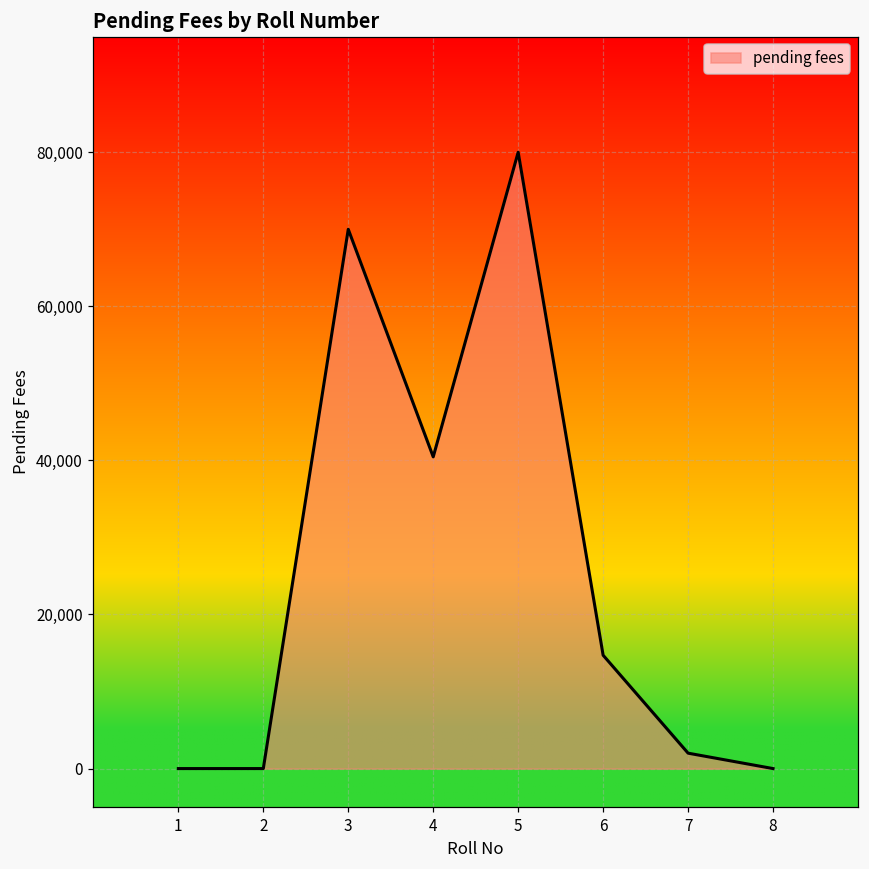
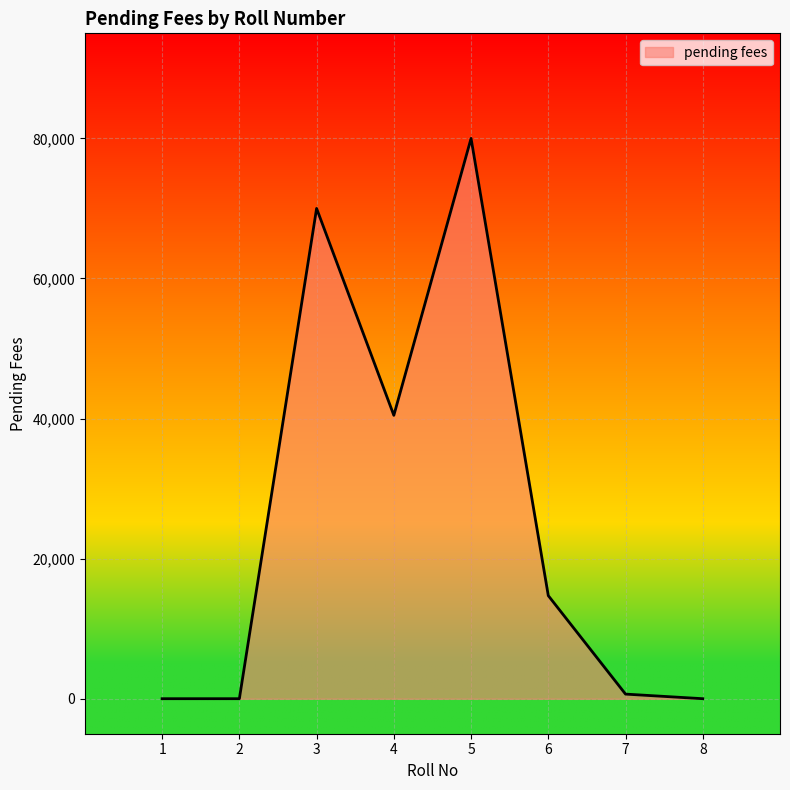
  {
    "1": "0",
    "2": "0",
    "3": "70,000",
    "4": "40,000",
    "5": "80,000",
    "6": "15,000",
-   "7": "2,000",
+   "7": "1,000",
    "8": "0"
  }
